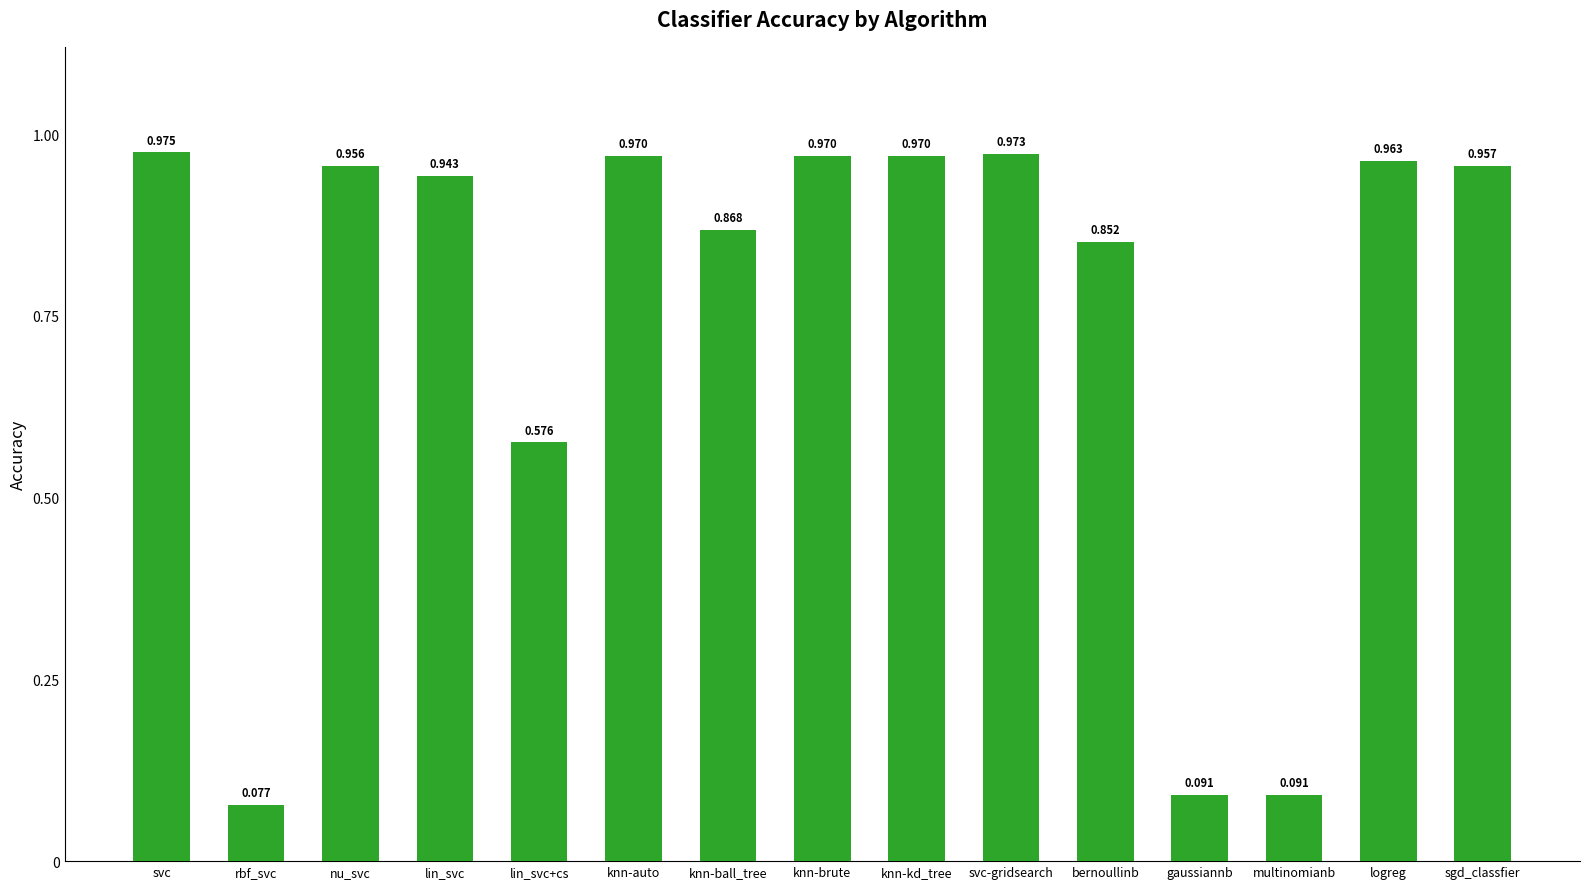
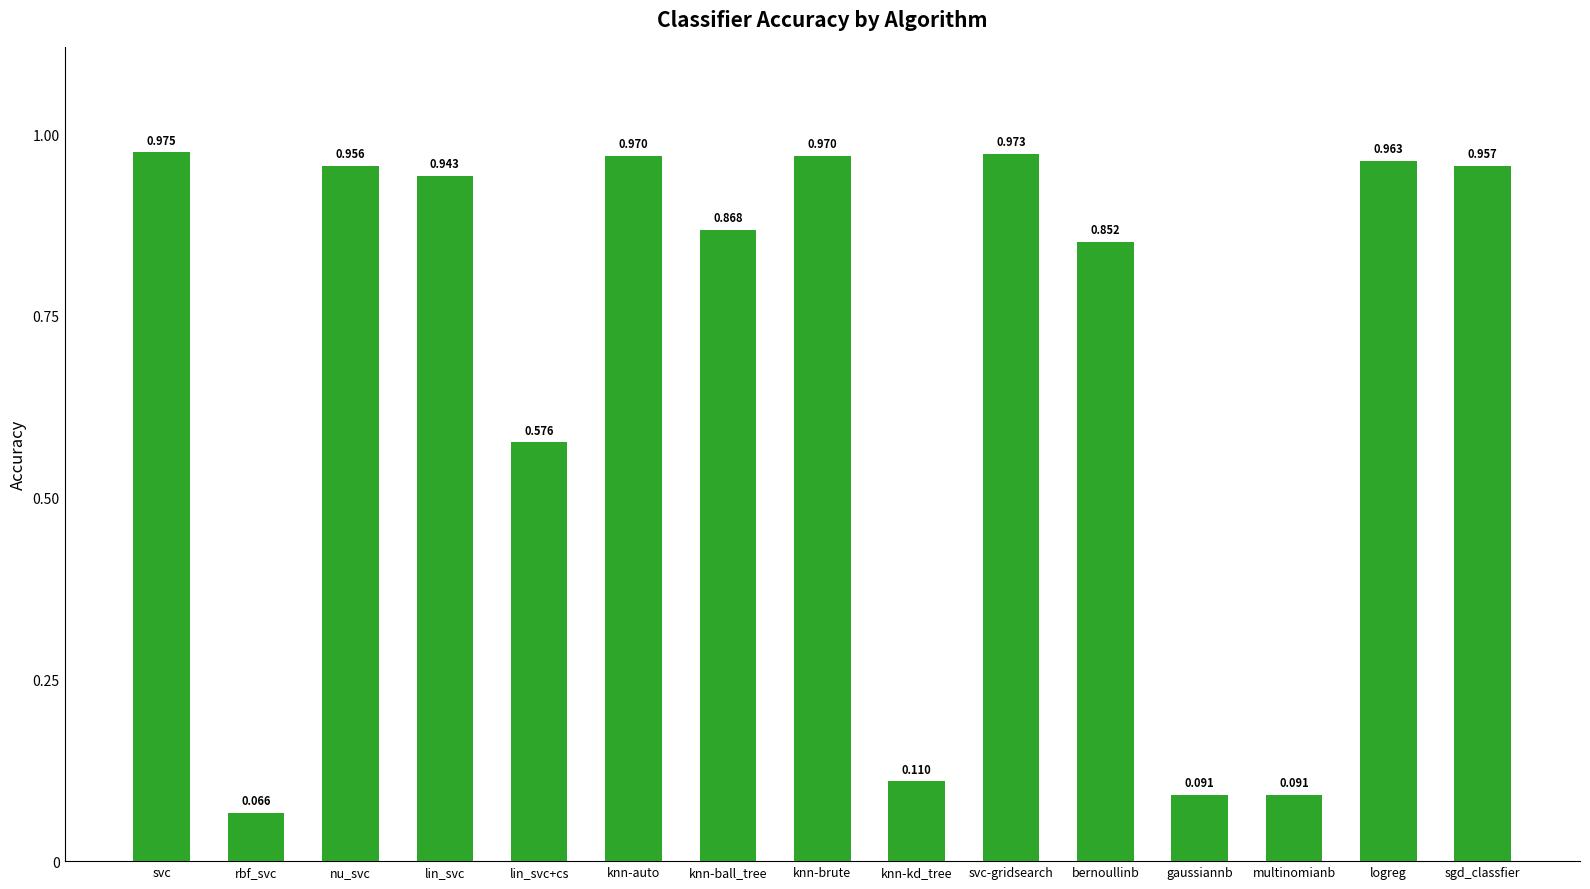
  {
    "svc": 0.975,
-   "rbf_svc": 0.077,
+   "rbf_svc": 0.066,
    "nu_svc": 0.956,
    "lin_svc": 0.943,
    "lin_svc+cs": 0.576,
    "knn-auto": 0.970,
    "knn-ball_tree": 0.868,
    "knn-brute": 0.970,
-   "knn-kd_tree": 0.970,
+   "knn-kd_tree": 0.110,
    "svc-gridsearch": 0.973,
    "bernoullinb": 0.852,
    "gaussiannb": 0.091,
    "multinomianb": 0.091,
    "logreg": 0.963,
    "sgd_classfier": 0.957
  }
